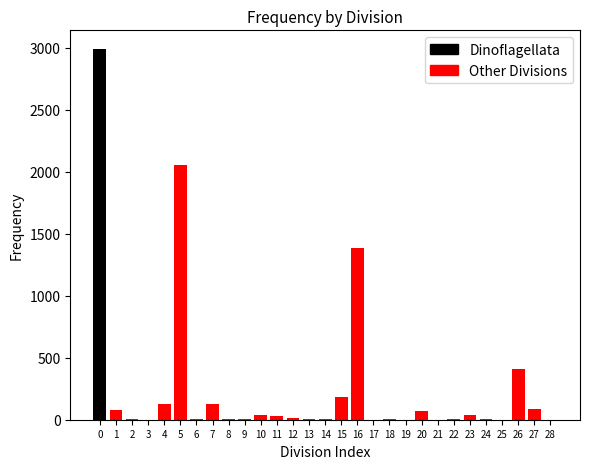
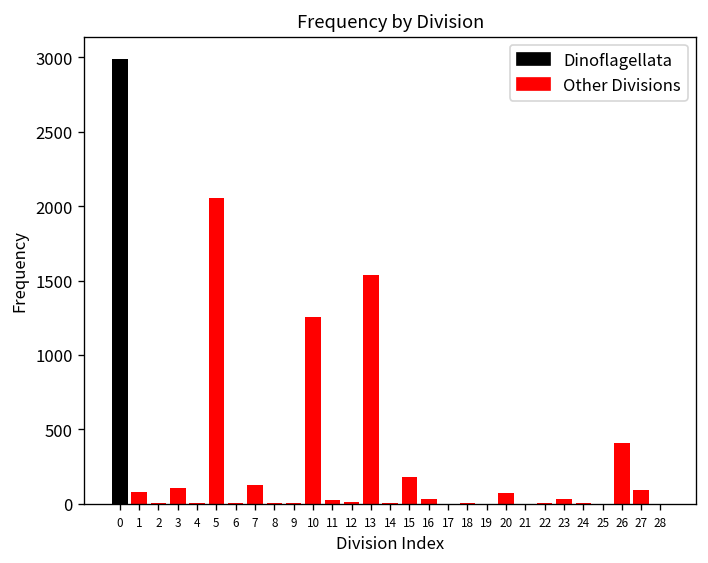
  {
    "0": 2990,
    "1": 80,
-   "3": 0,
-   "4": 120,
+   "3": 110,
+   "4": 10,
    "5": 2050,
    "7": 130,
-   "10": 40,
+   "10": 1260,
    "11": 30,
-   "13": 0,
+   "13": 1540,
    "15": 180,
-   "16": 1390,
+   "16": 30,
    "20": 70,
    "23": 40,
    "26": 410,
    "27": 90
  }
